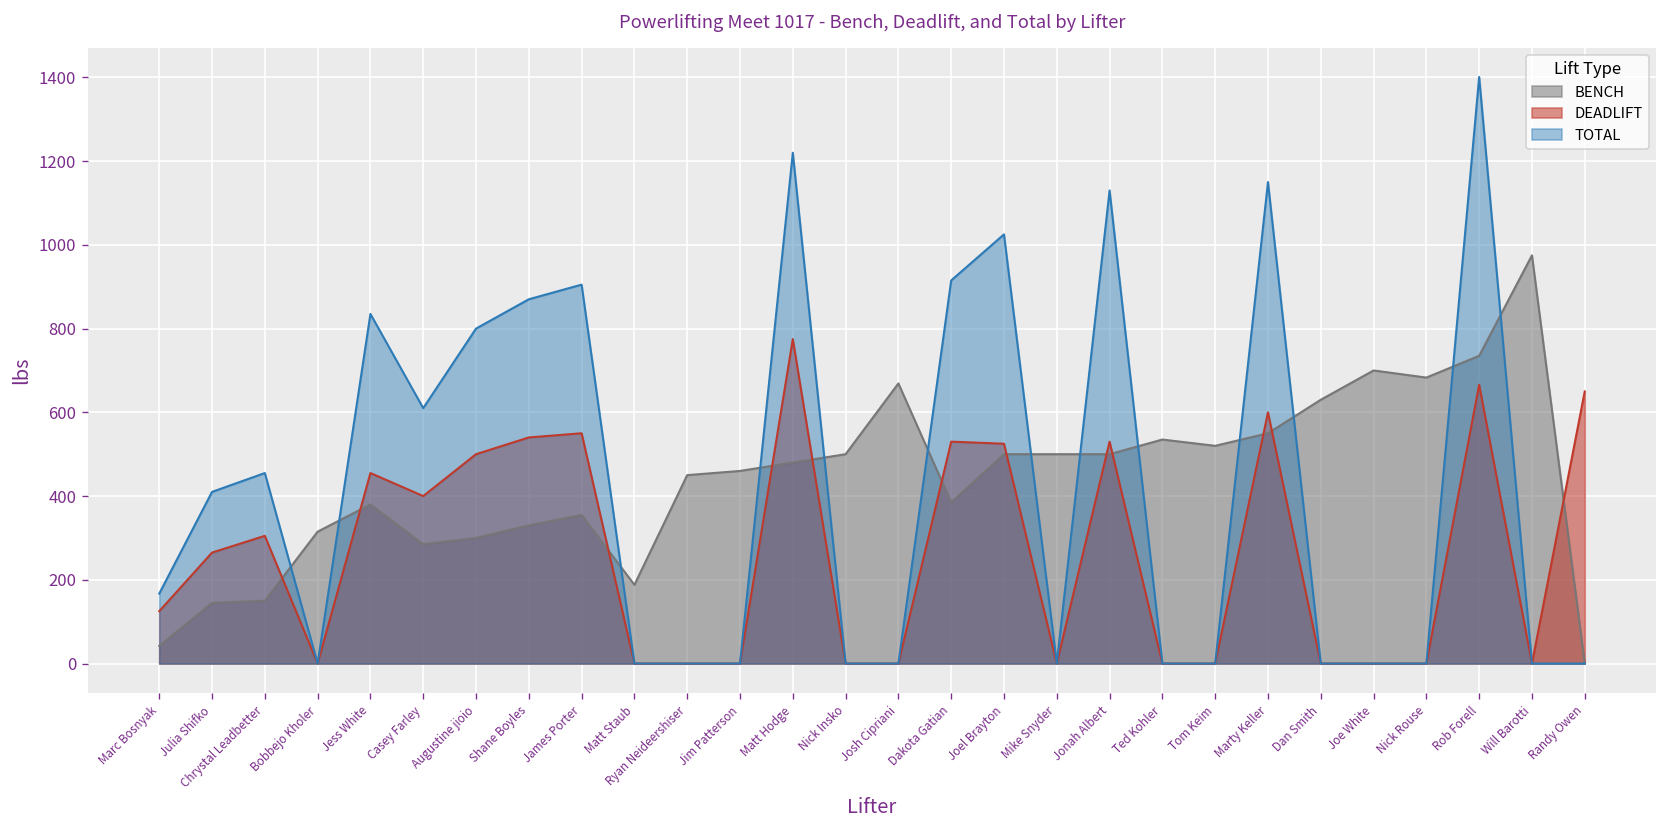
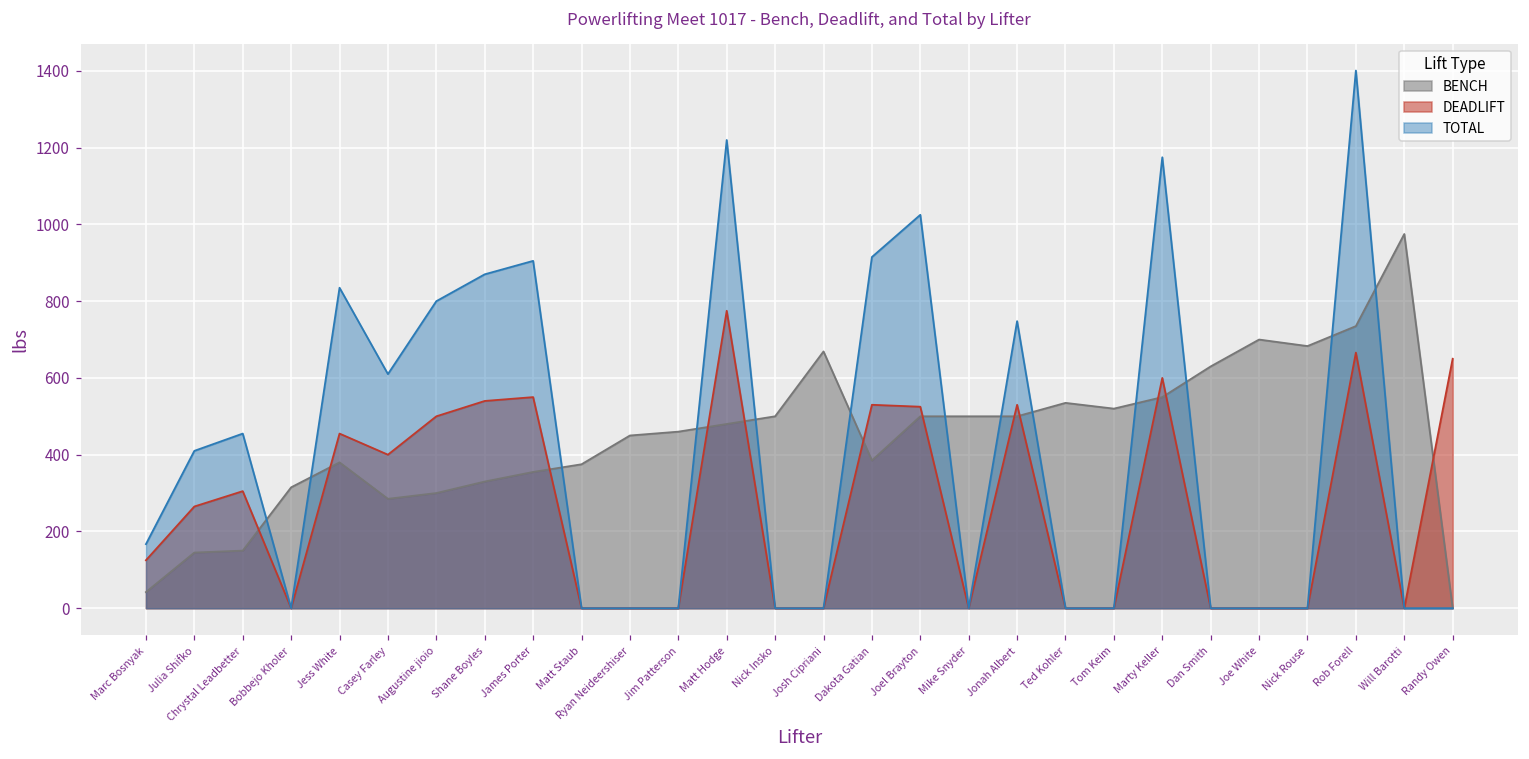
  {
    "BENCH": {
      "Marc Bosnyak": 40,
      "Julia Shifko": 150,
      "Chrystal Leadbetter": 150,
      "Bobbejo Kholer": 320,
      "Jess White": 380,
      "Casey Farley": 290,
      "Augustine jioio": 300,
      "Shane Boyles": 330,
      "James Porter": 360,
-     "Matt Staub": 190,
+     "Matt Staub": 380,
      "Ryan Neideershiser": 450,
      "Jim Patterson": 460,
      "Matt Hodge": 480,
      "Nick Insko": 500,
      "Josh Cipriani": 670,
      "Dakota Gatian": 390,
      "Joel Brayton": 500,
      "Mike Snyder": 500,
      "Jonah Albert": 500,
      "Ted Kohler": 540,
      "Tom Keim": 520,
      "Marty Keller": 550,
      "Dan Smith": 630,
      "Joe White": 700,
      "Nick Rouse": 680,
      "Rob Forell": 740,
      "Will Barotti": 980
    },
    "DEADLIFT": {
      "Marc Bosnyak": 130,
      "Julia Shifko": 270,
      "Chrystal Leadbetter": 310,
      "Jess White": 460,
      "Casey Farley": 400,
      "Augustine jioio": 500,
      "Shane Boyles": 540,
      "James Porter": 550,
      "Matt Hodge": 780,
      "Dakota Gatian": 530,
      "Joel Brayton": 530,
      "Jonah Albert": 530,
      "Marty Keller": 600,
      "Rob Forell": 670,
      "Randy Owen": 650
    },
    "TOTAL": {
      "Marc Bosnyak": 170,
      "Julia Shifko": 410,
      "Chrystal Leadbetter": 460,
      "Jess White": 840,
      "Casey Farley": 610,
      "Augustine jioio": 800,
      "Shane Boyles": 870,
      "James Porter": 910,
      "Matt Hodge": 1220,
      "Dakota Gatian": 920,
      "Joel Brayton": 1030,
-     "Jonah Albert": 1130,
-     "Marty Keller": 1150,
+     "Jonah Albert": 750,
+     "Marty Keller": 1180,
      "Rob Forell": 1400
    }
  }
